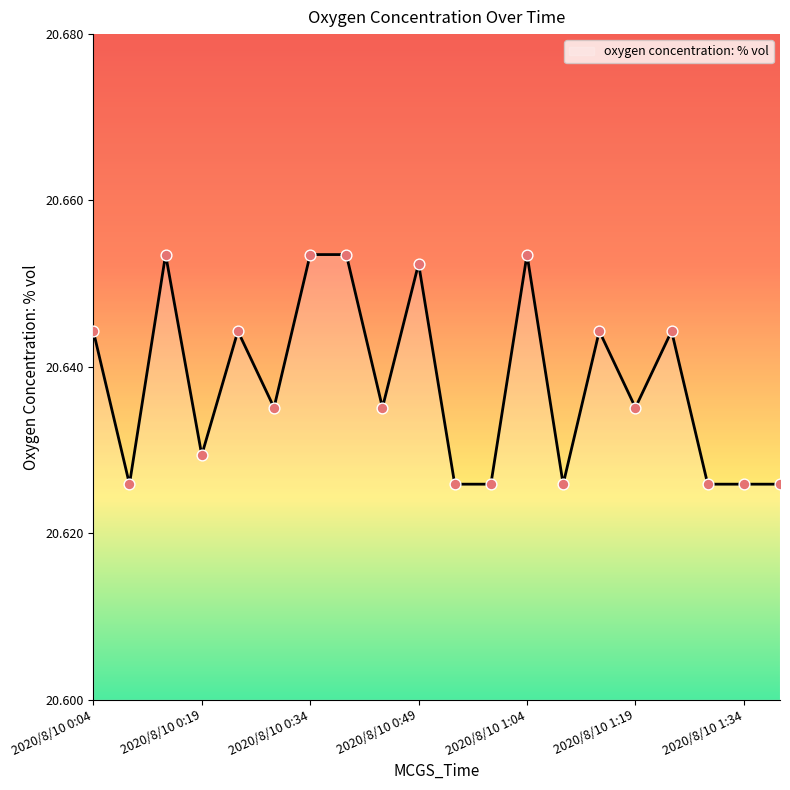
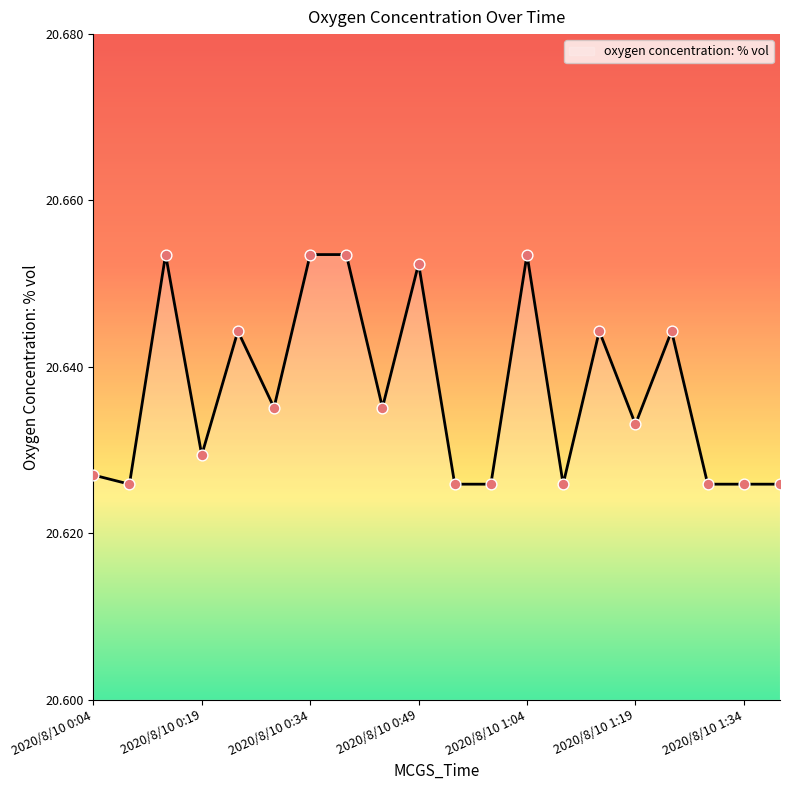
  {
-   "2020/8/10 0:04": 20.644,
+   "2020/8/10 0:04": 20.627,
    "2020/8/10 0:19": 20.629,
    "2020/8/10 0:34": 20.654,
    "2020/8/10 0:49": 20.652,
    "2020/8/10 1:04": 20.654,
-   "2020/8/10 1:19": 20.635,
+   "2020/8/10 1:19": 20.633,
    "2020/8/10 1:34": 20.626
  }
